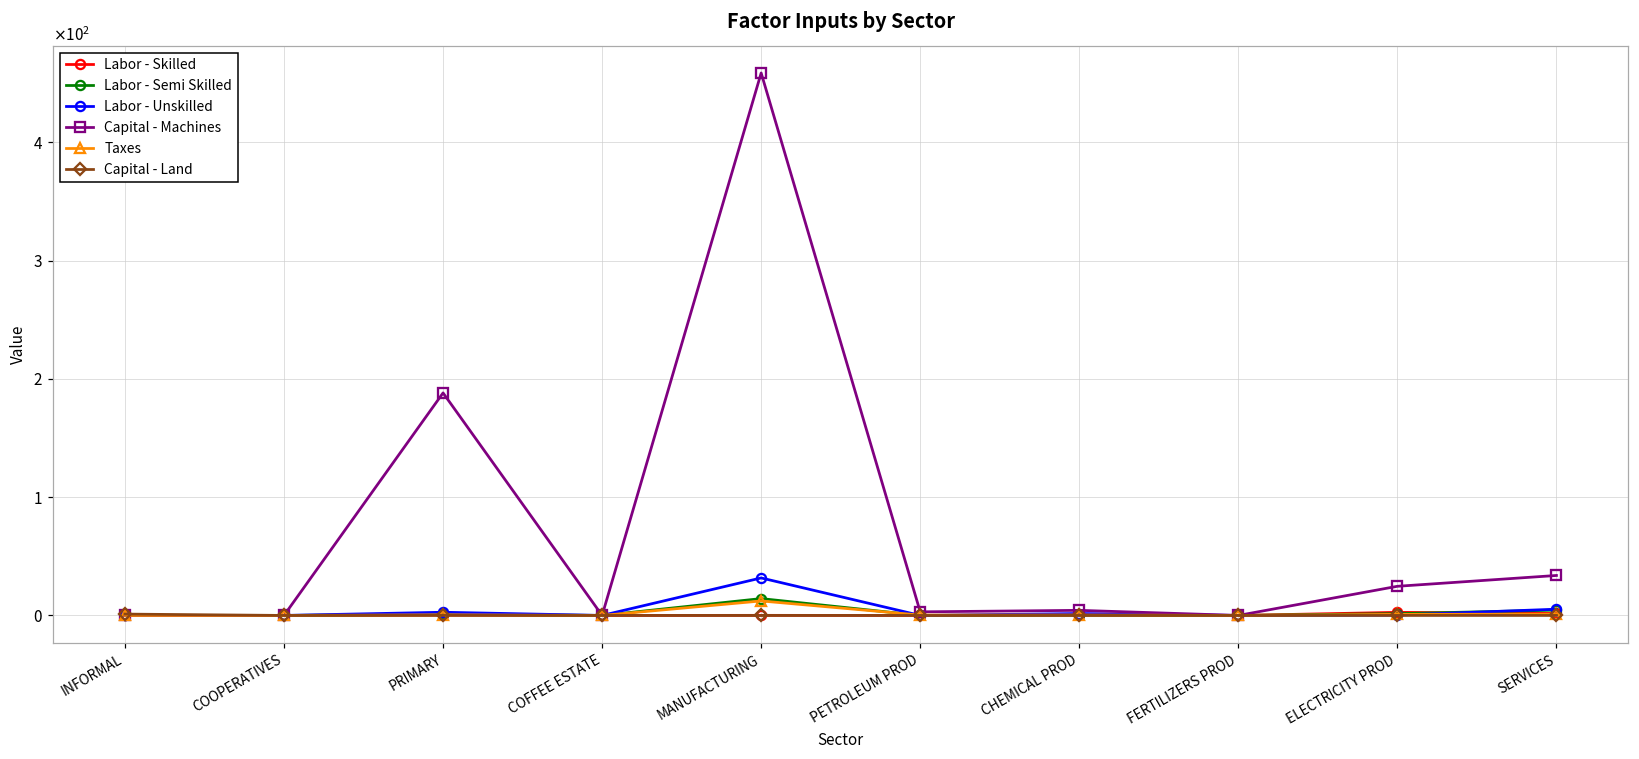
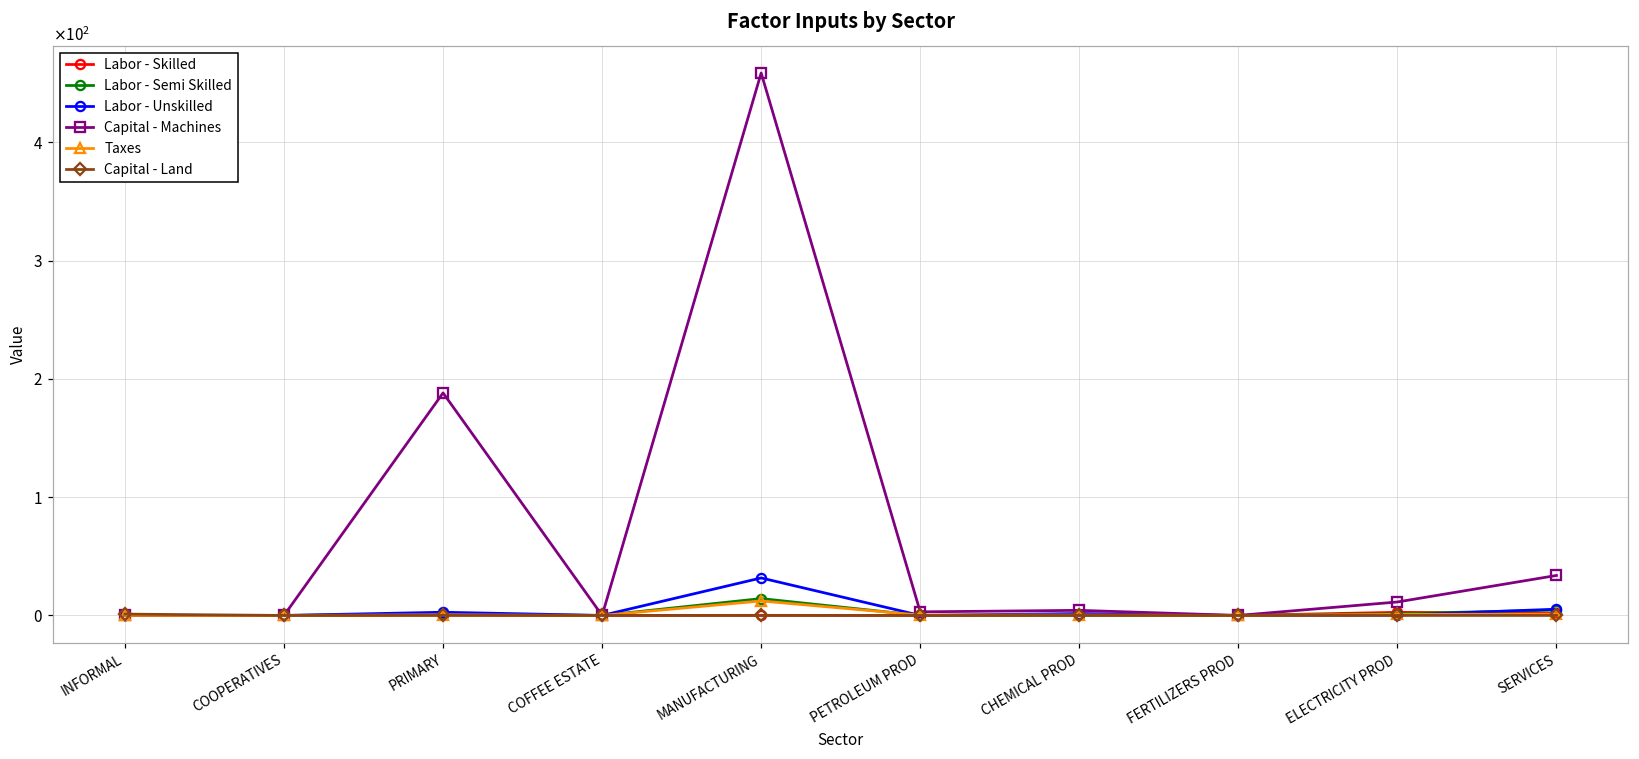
  {
    "Labor - Unskilled": {
      "MANUFACTURING": 32
    },
    "Capital - Machines": {
      "PRIMARY": 188,
      "MANUFACTURING": 459,
      "PETROLEUM PROD": 3,
      "CHEMICAL PROD": 4,
-     "ELECTRICITY PROD": 25,
+     "ELECTRICITY PROD": 11,
      "SERVICES": 34
    }
  }
